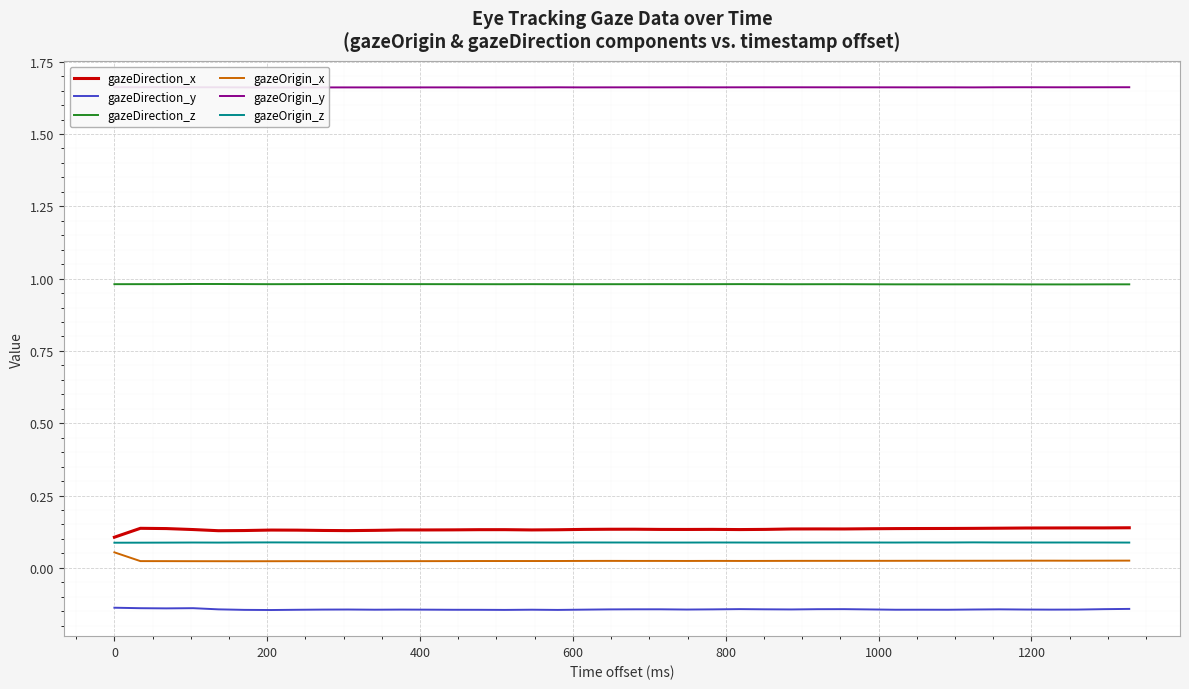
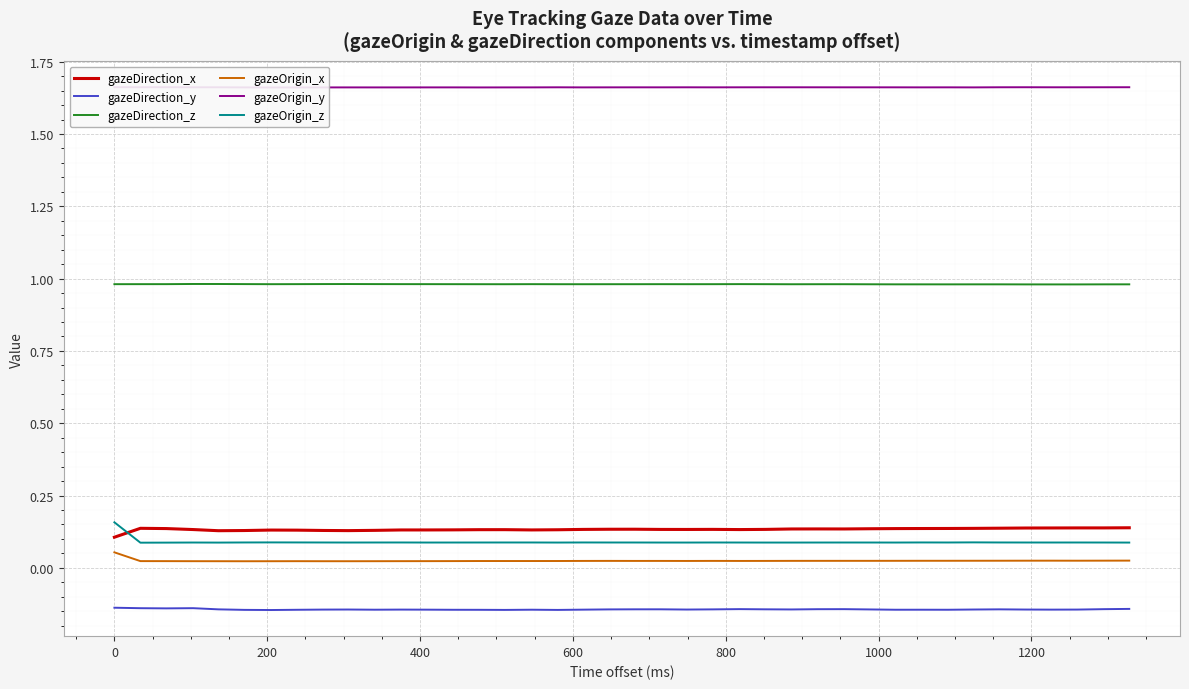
  {
    "gazeDirection_x": {
      "0": 0.11
    },
    "gazeDirection_y": {
      "0": -0.14
    },
    "gazeDirection_z": {
      "0": 0.98
    },
    "gazeOrigin_x": {
      "0": 0.05
    },
    "gazeOrigin_z": {
-     "0": 0.09
+     "0": 0.16
    }
  }
